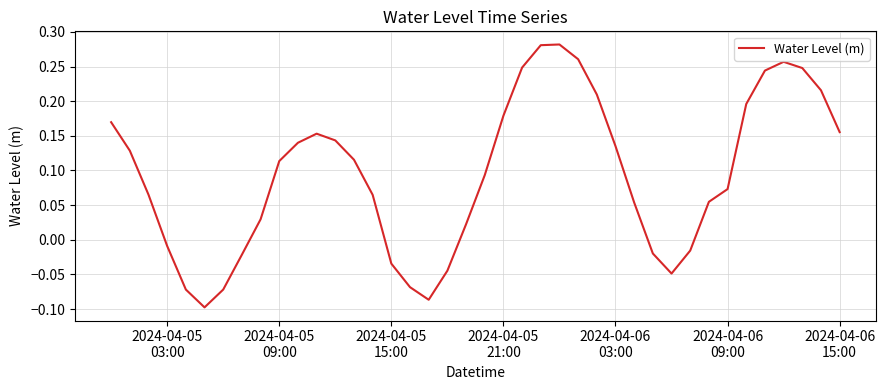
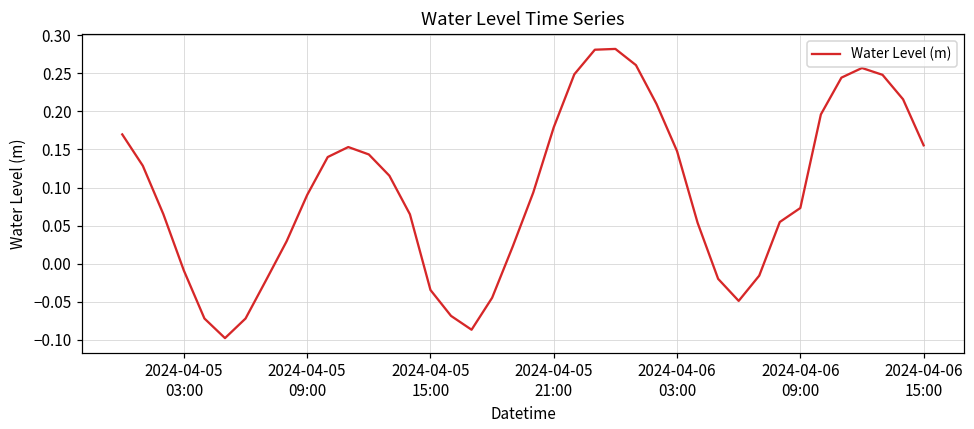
  {
    "2024-04-05 03:00": -0.01,
-   "2024-04-05 09:00": 0.11,
+   "2024-04-05 09:00": 0.09,
    "2024-04-05 15:00": -0.03,
    "2024-04-05 21:00": 0.18,
-   "2024-04-06 03:00": 0.14,
+   "2024-04-06 03:00": 0.15,
    "2024-04-06 09:00": 0.07,
    "2024-04-06 15:00": 0.16
  }
